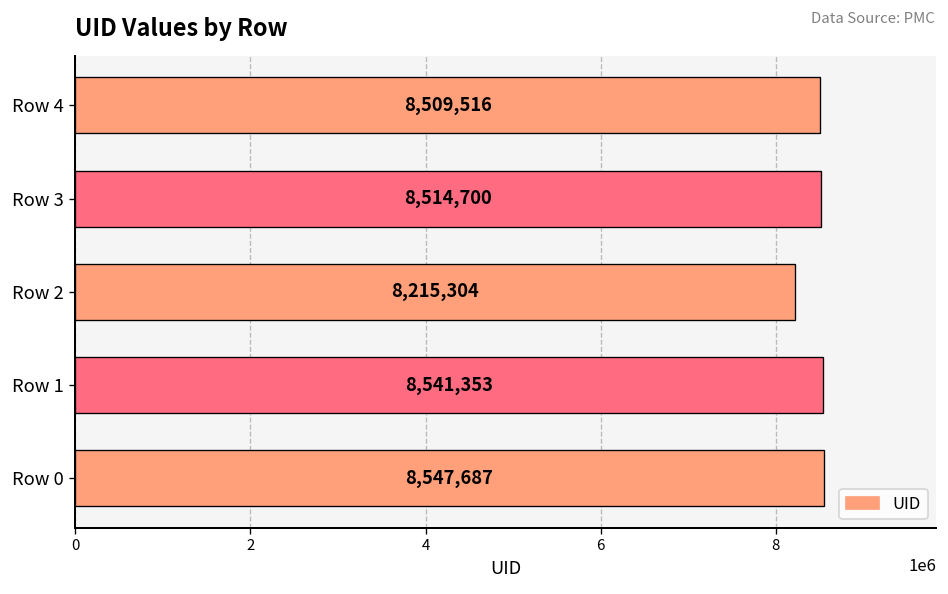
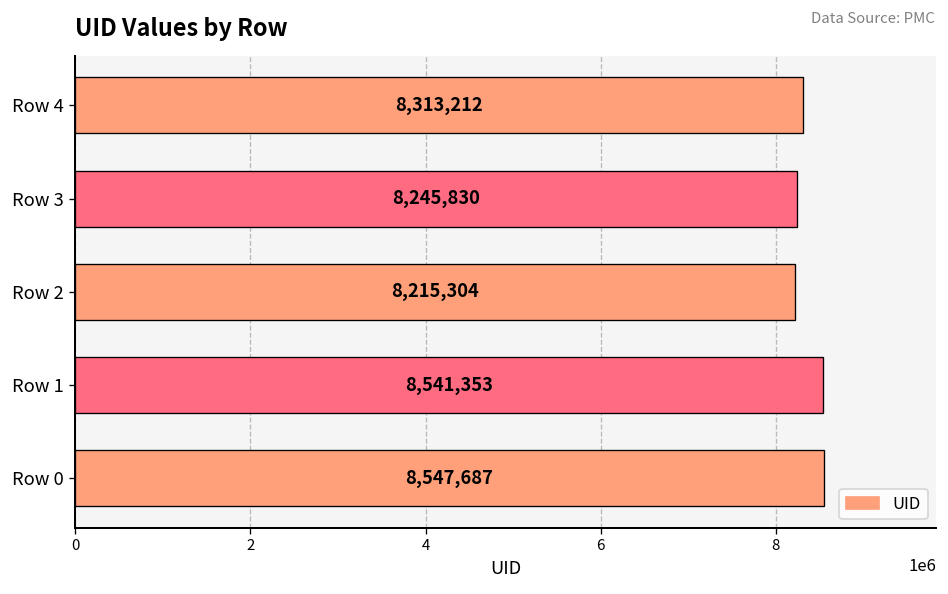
  {
-   "Row 4": "8,509,516",
-   "Row 3": "8,514,700",
+   "Row 4": "8,313,212",
+   "Row 3": "8,245,830",
    "Row 2": "8,215,304",
    "Row 1": "8,541,353",
    "Row 0": "8,547,687"
  }
